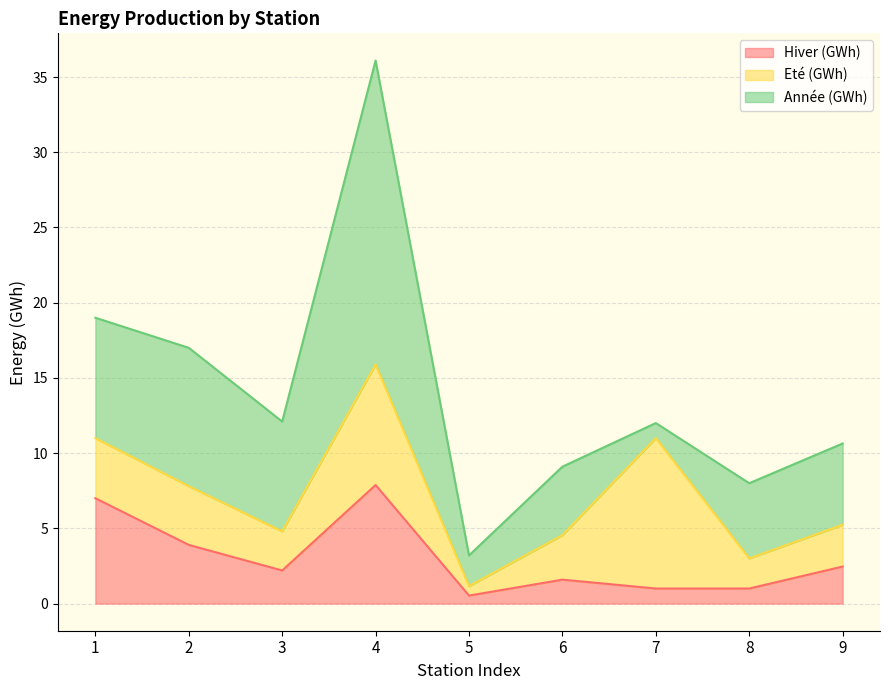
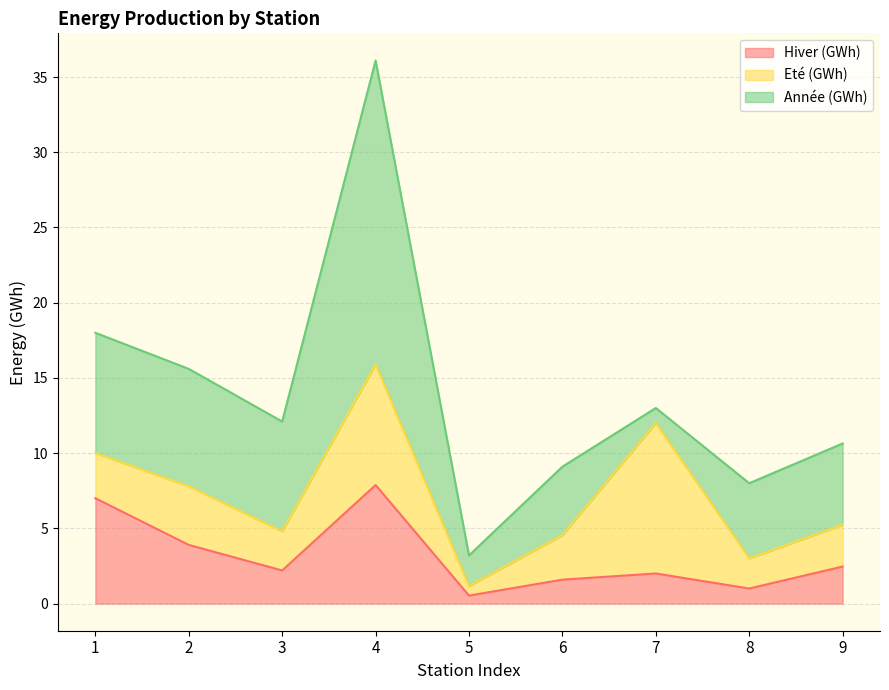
  {
    "Hiver (GWh)": {
      "1": 7,
      "2": 4,
      "3": 2.2,
      "4": 8,
      "5": 0.5,
      "6": 1.6,
-     "7": 1,
+     "7": 2,
      "8": 1,
      "9": 2.5
    },
    "Eté (GWh)": {
-     "1": 4,
+     "1": 3,
      "2": 4,
      "3": 2.6,
      "4": 8,
      "5": 0.6,
      "6": 3,
      "7": 10,
      "8": 2,
      "9": 2.8
    },
    "Année (GWh)": {
      "1": 8.0,
-     "2": 9.2,
+     "2": 7.8,
      "3": 7.3,
      "4": 20.2,
      "5": 2.0,
      "6": 4.6,
      "7": 1.0,
      "8": 5.0,
      "9": 5.4
    }
  }
